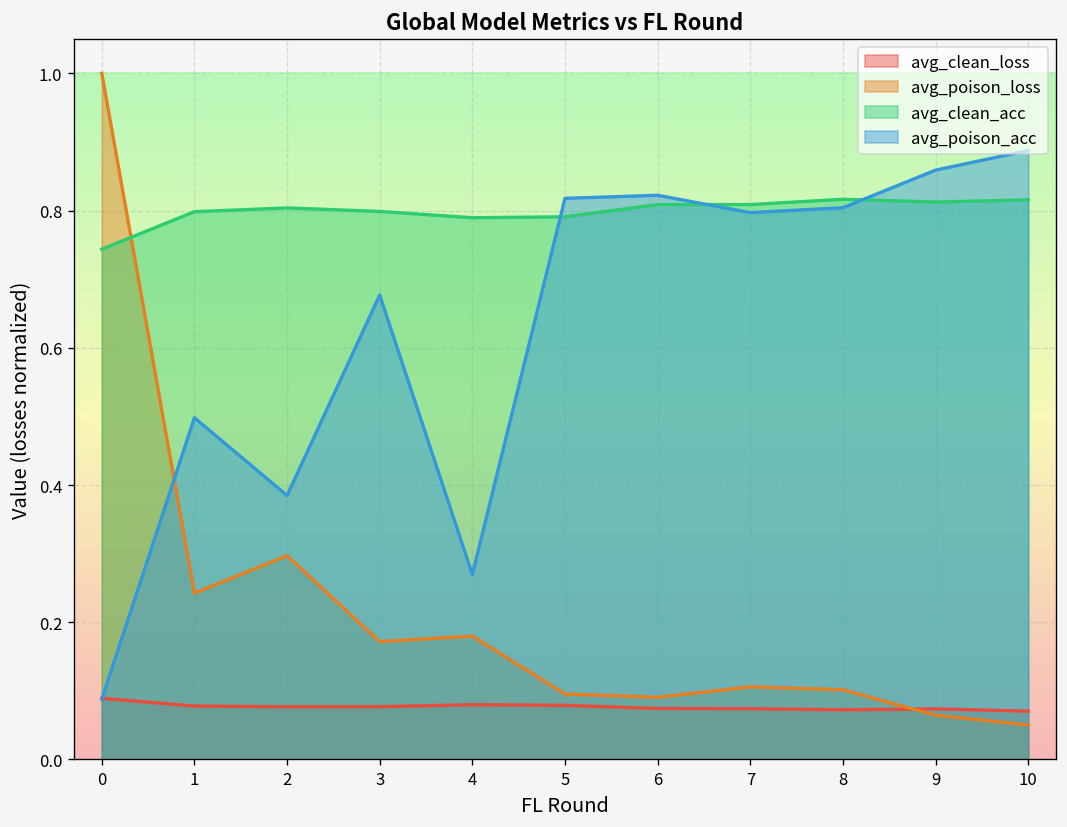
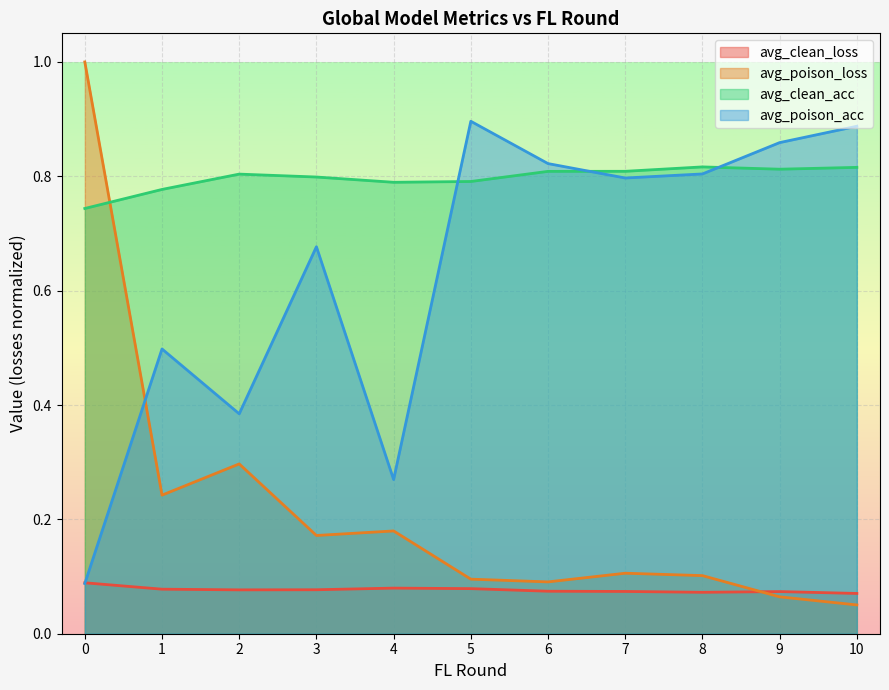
  {
    "avg_clean_acc": {
      "0": 0.74,
-     "1": 0.80,
+     "1": 0.78,
      "2": 0.80,
      "3": 0.80,
      "4": 0.79,
      "5": 0.79,
      "6": 0.81,
      "7": 0.81,
      "8": 0.82,
      "9": 0.81,
      "10": 0.82
    },
    "avg_poison_acc": {
      "1": 0.50,
      "2": 0.38,
      "3": 0.68,
      "4": 0.27,
-     "5": 0.82,
+     "5": 0.90,
      "6": 0.82,
      "7": 0.80,
      "8": 0.80,
      "9": 0.86
    }
  }
